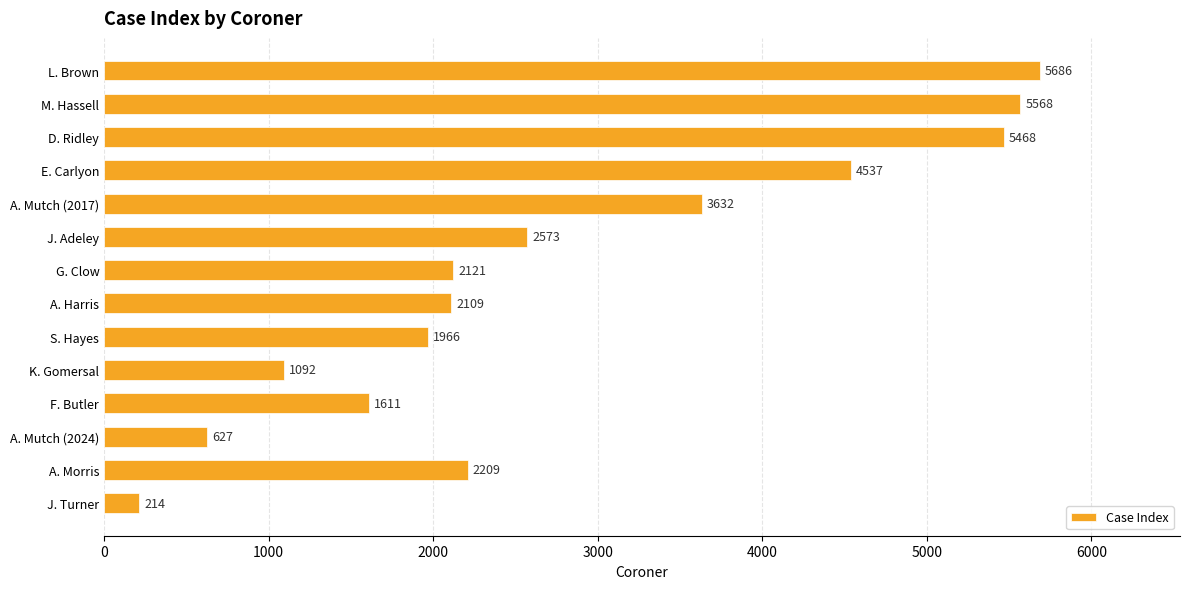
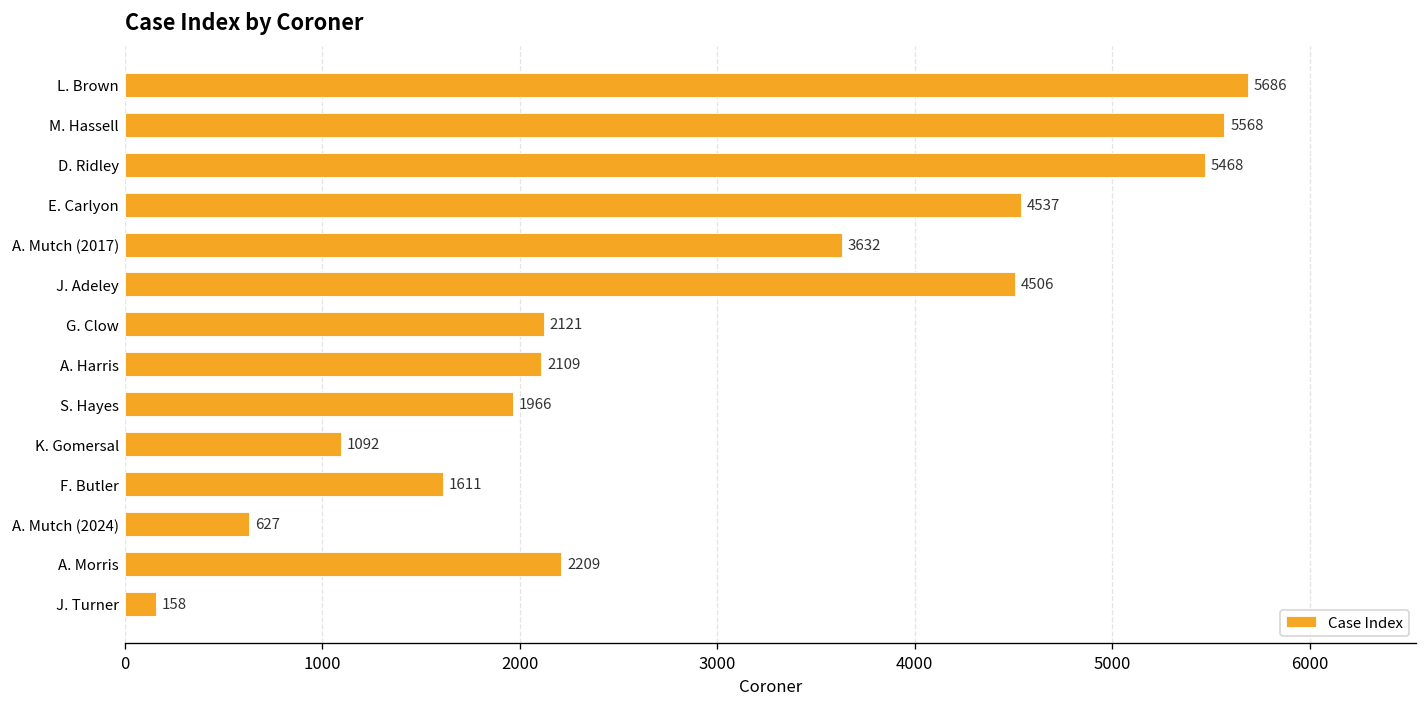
  {
    "L. Brown": 5686,
    "M. Hassell": 5568,
    "D. Ridley": 5468,
    "E. Carlyon": 4537,
    "A. Mutch (2017)": 3632,
-   "J. Adeley": 2573,
+   "J. Adeley": 4506,
    "G. Clow": 2121,
    "A. Harris": 2109,
    "S. Hayes": 1966,
    "K. Gomersal": 1092,
    "F. Butler": 1611,
    "A. Mutch (2024)": 627,
    "A. Morris": 2209,
-   "J. Turner": 214
+   "J. Turner": 158
  }
